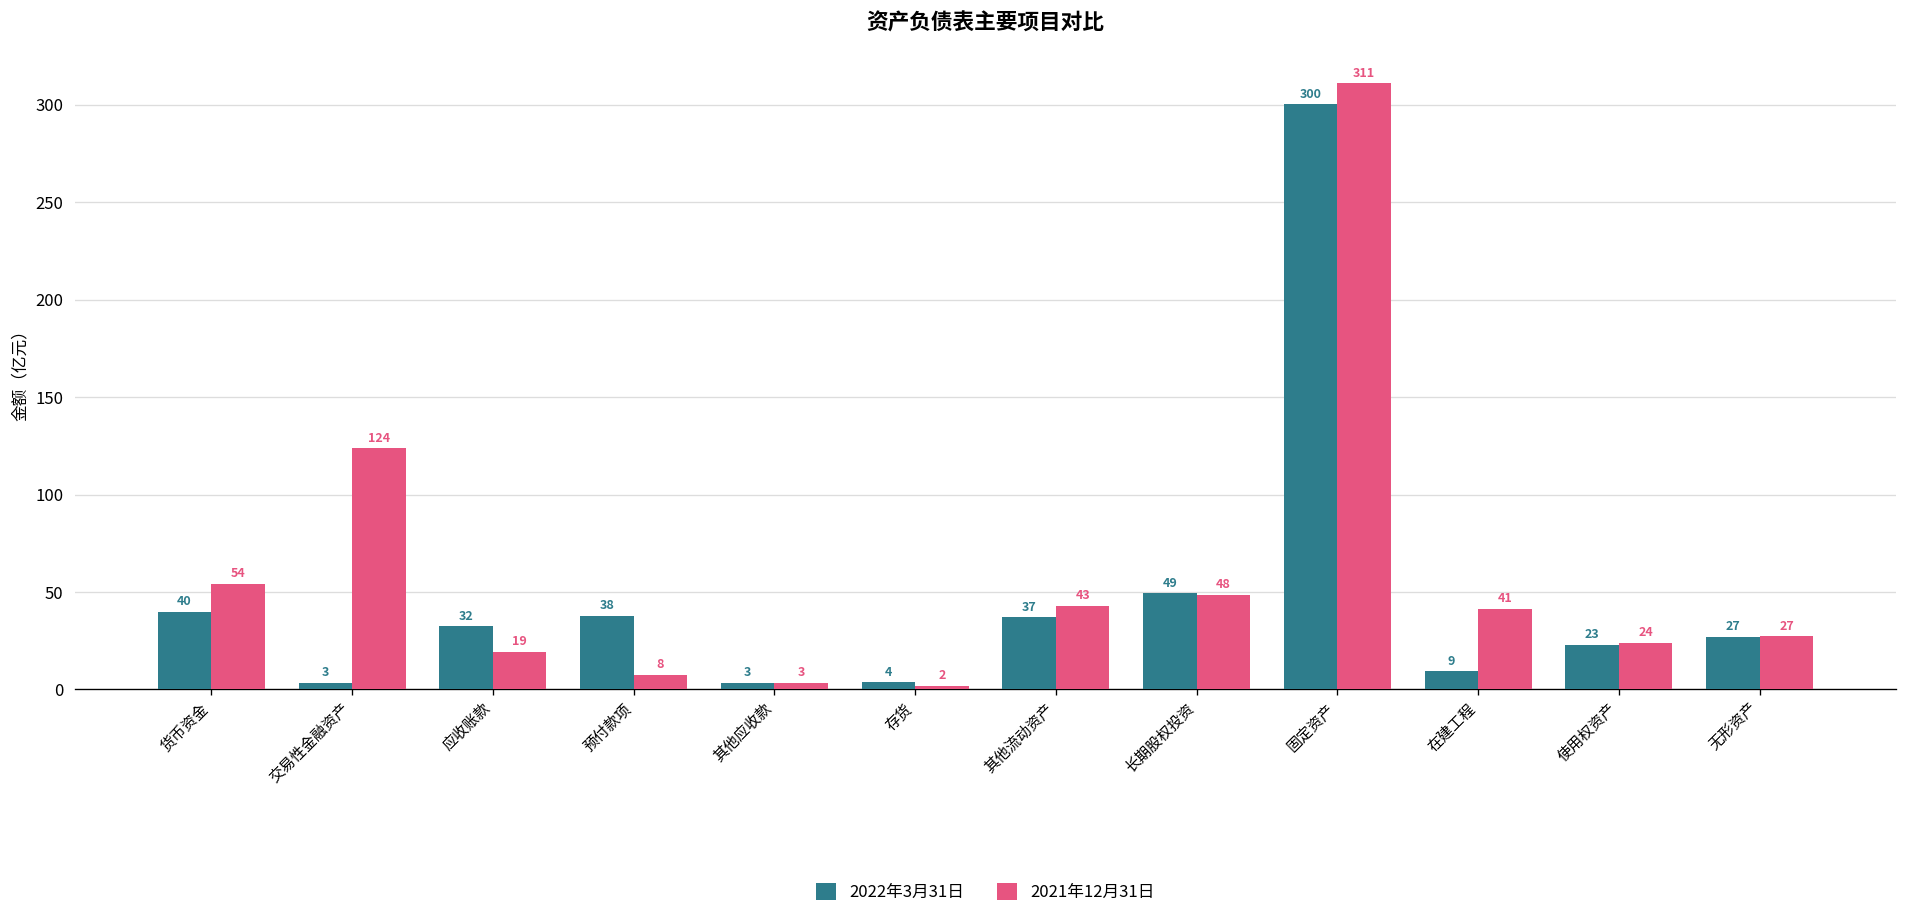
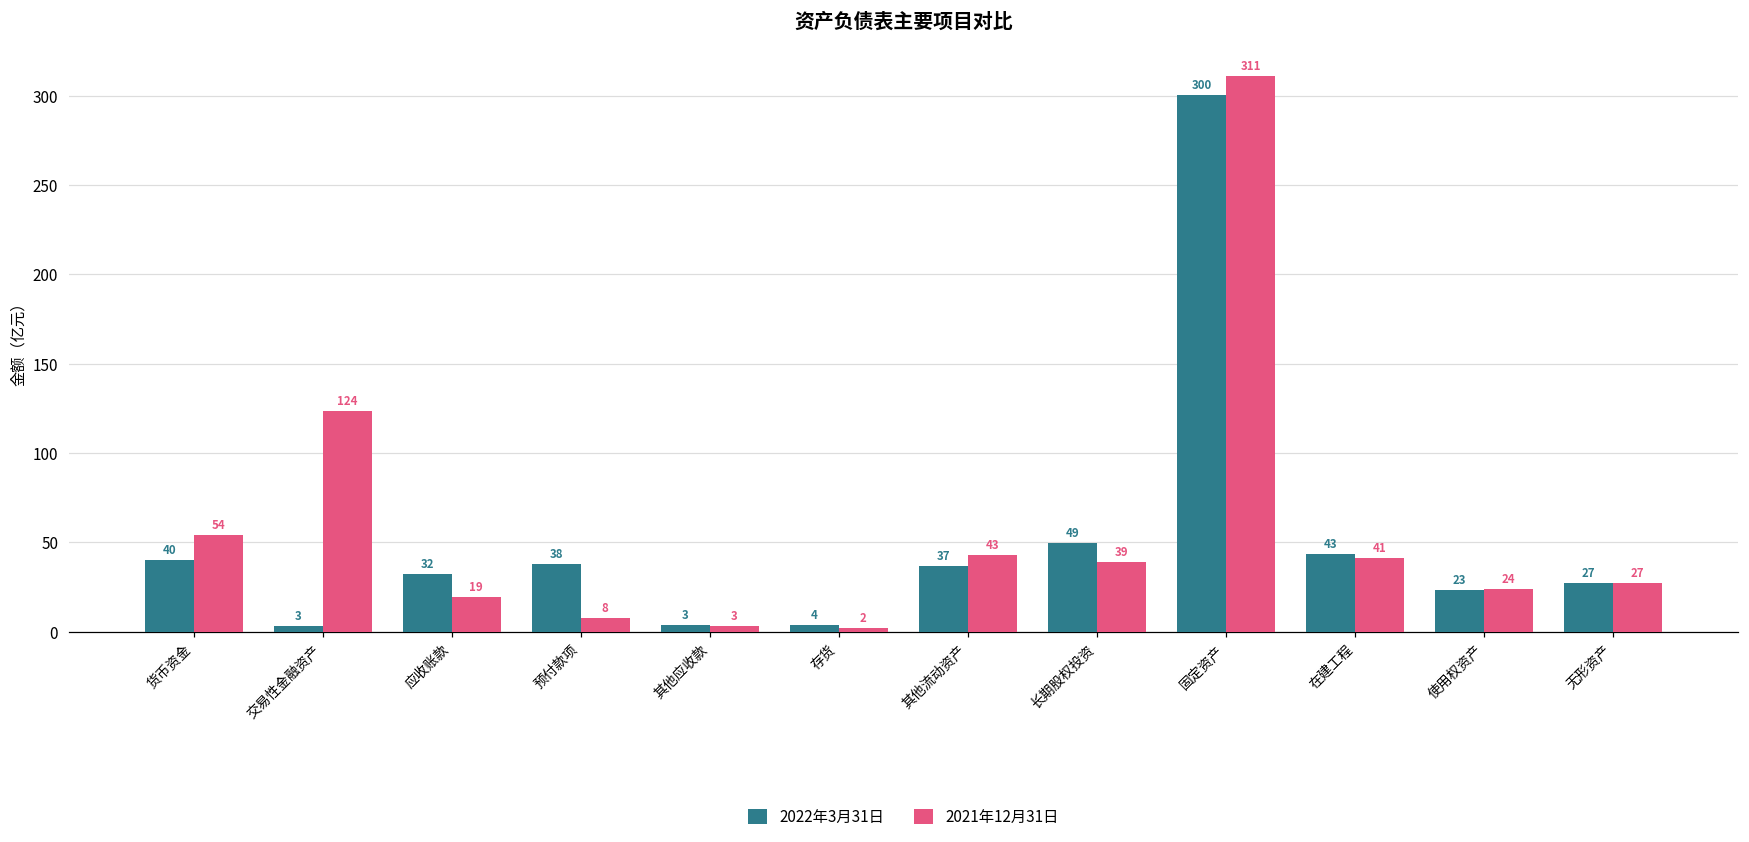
  {
    "2022年3月31日": {
      "货币资金": 40,
      "交易性金融资产": 3,
      "应收账款": 32,
      "预付款项": 38,
      "其他应收款": 3,
      "存货": 4,
      "其他流动资产": 37,
      "长期股权投资": 49,
      "固定资产": 300,
-     "在建工程": 9,
+     "在建工程": 43,
      "使用权资产": 23,
      "无形资产": 27
    },
    "2021年12月31日": {
      "货币资金": 54,
      "交易性金融资产": 124,
      "应收账款": 19,
      "预付款项": 8,
      "其他应收款": 3,
      "存货": 2,
      "其他流动资产": 43,
-     "长期股权投资": 48,
+     "长期股权投资": 39,
      "固定资产": 311,
      "在建工程": 41,
      "使用权资产": 24,
      "无形资产": 27
    }
  }
